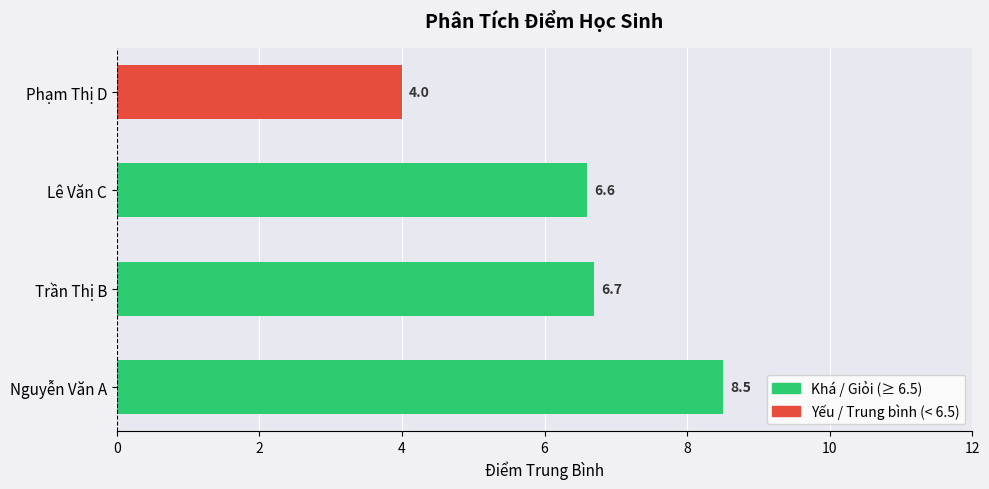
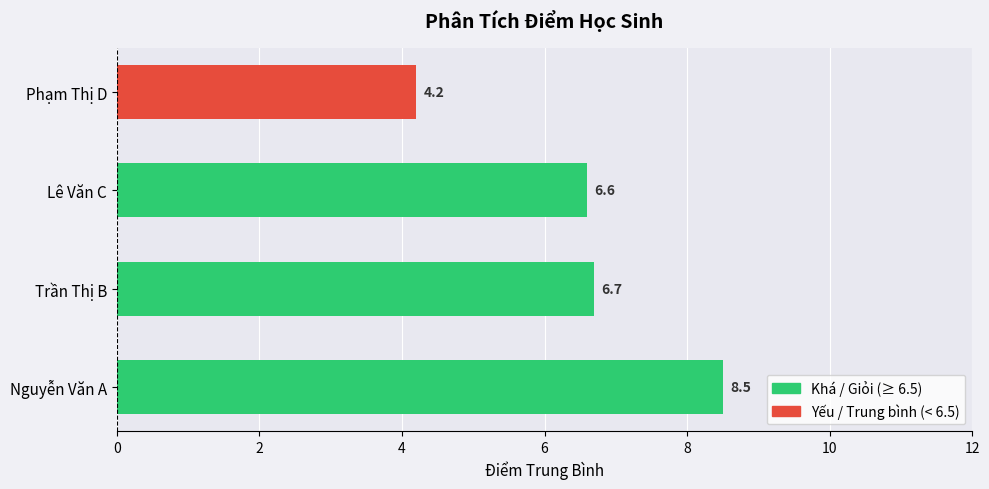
  {
-   "Phạm Thị D": 4.0,
+   "Phạm Thị D": 4.2,
    "Lê Văn C": 6.6,
    "Trần Thị B": 6.7,
    "Nguyễn Văn A": 8.5
  }
